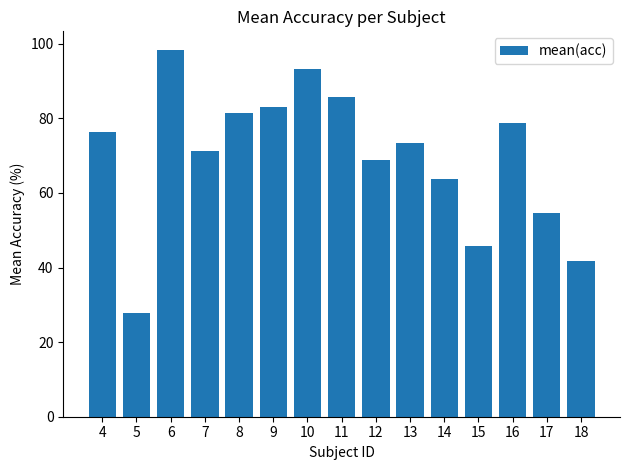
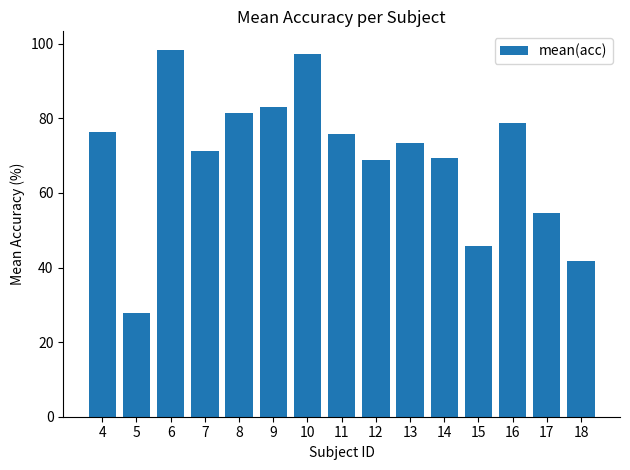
  {
    "4": 76,
    "5": 28,
    "6": 98,
    "7": 71,
    "8": 81,
    "9": 83,
-   "10": 93,
-   "11": 86,
+   "10": 97,
+   "11": 76,
    "12": 69,
    "13": 73,
-   "14": 64,
+   "14": 69,
    "15": 46,
    "16": 79,
    "17": 54,
    "18": 42
  }
